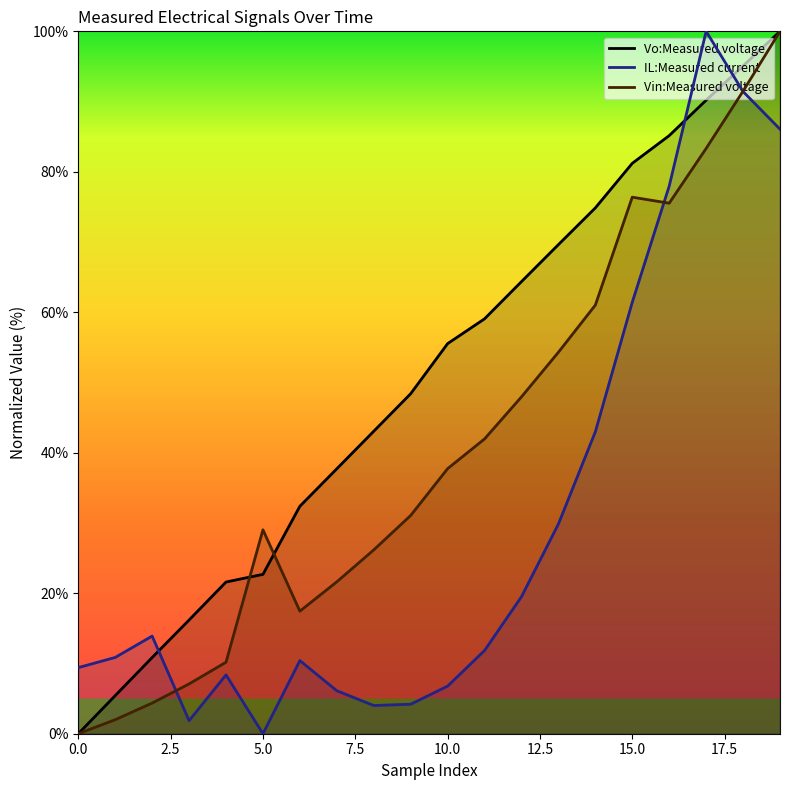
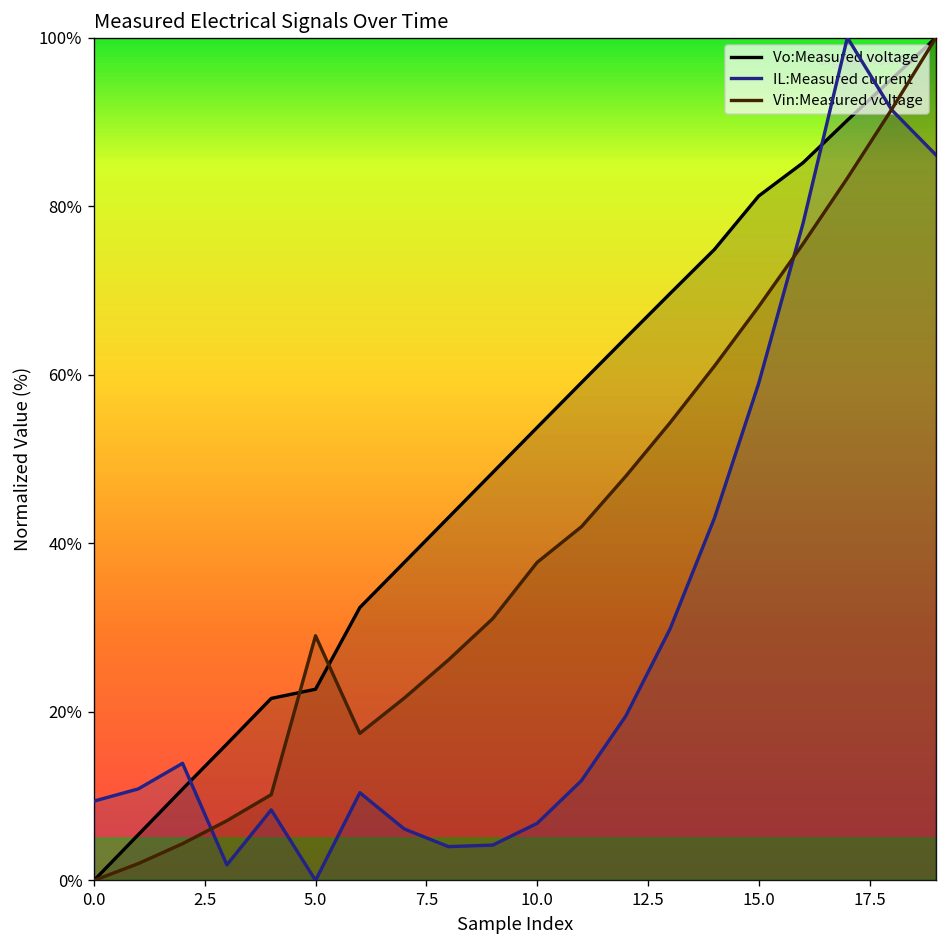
  {
    "Vo:Measured voltage": {
      "5.0": "23%",
-     "10.0": "56%",
+     "10.0": "54%",
      "15.0": "81%"
    },
    "IL:Measured current": {
      "0.0": "9%",
      "10.0": "7%",
-     "15.0": "61%"
+     "15.0": "59%"
    },
    "Vin:Measured voltage": {
      "5.0": "29%",
      "10.0": "38%",
-     "15.0": "76%"
+     "15.0": "68%"
    }
  }
